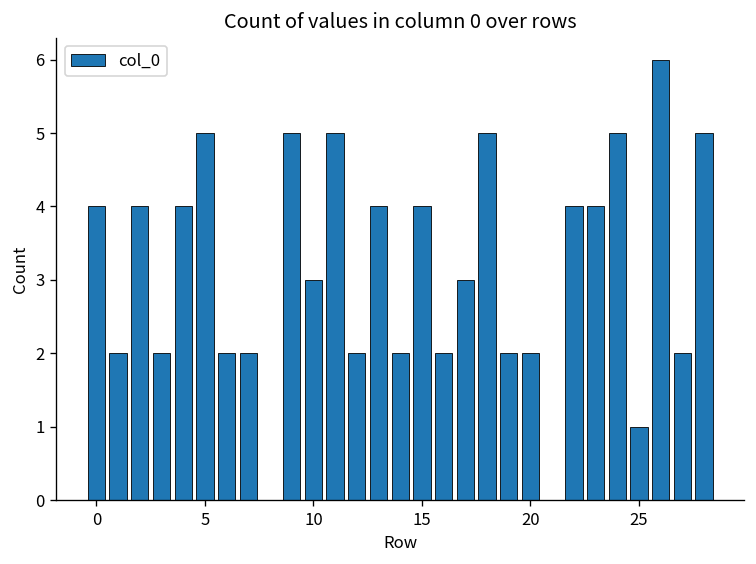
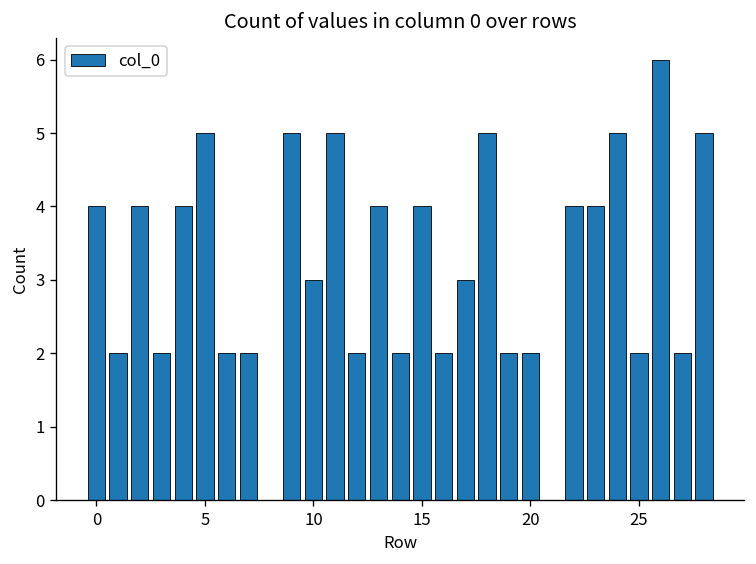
  {
    "0": 4,
    "5": 5,
    "10": 3,
    "15": 4,
    "20": 2,
-   "25": 1
+   "25": 2
  }
